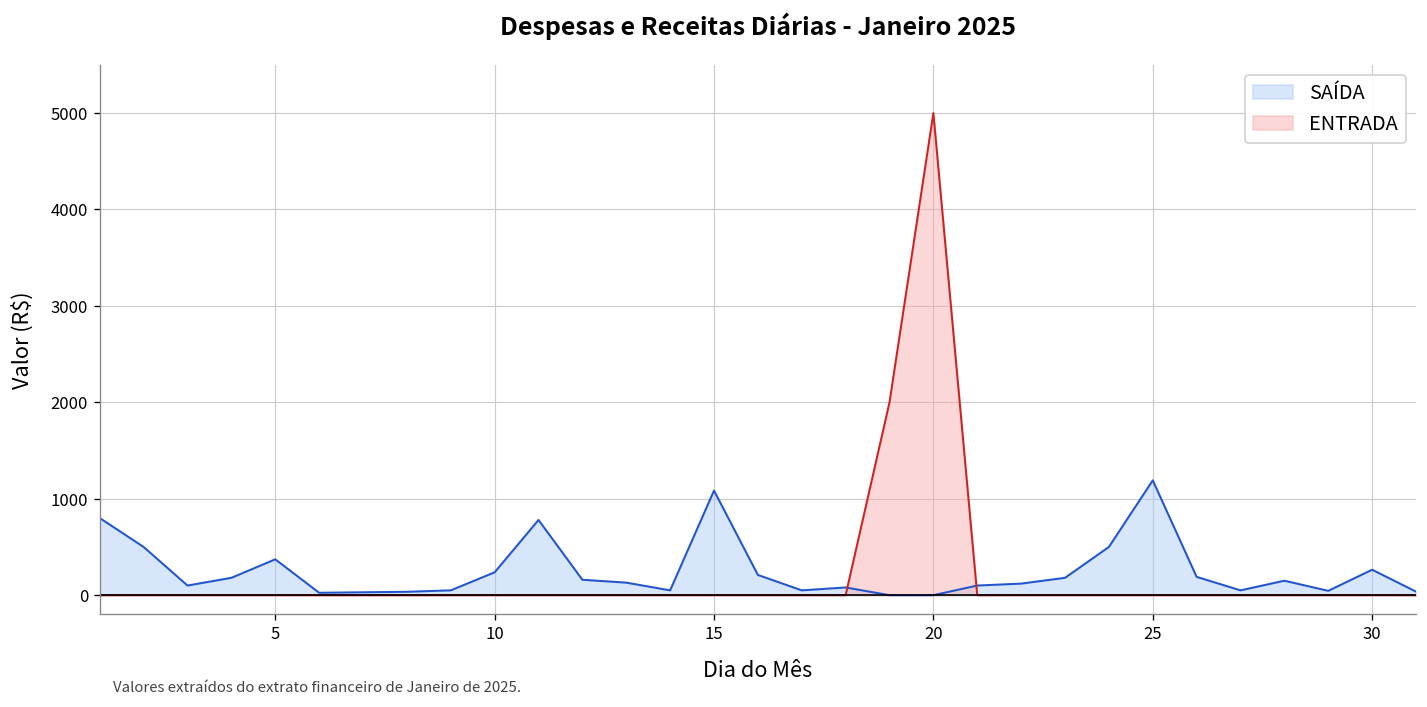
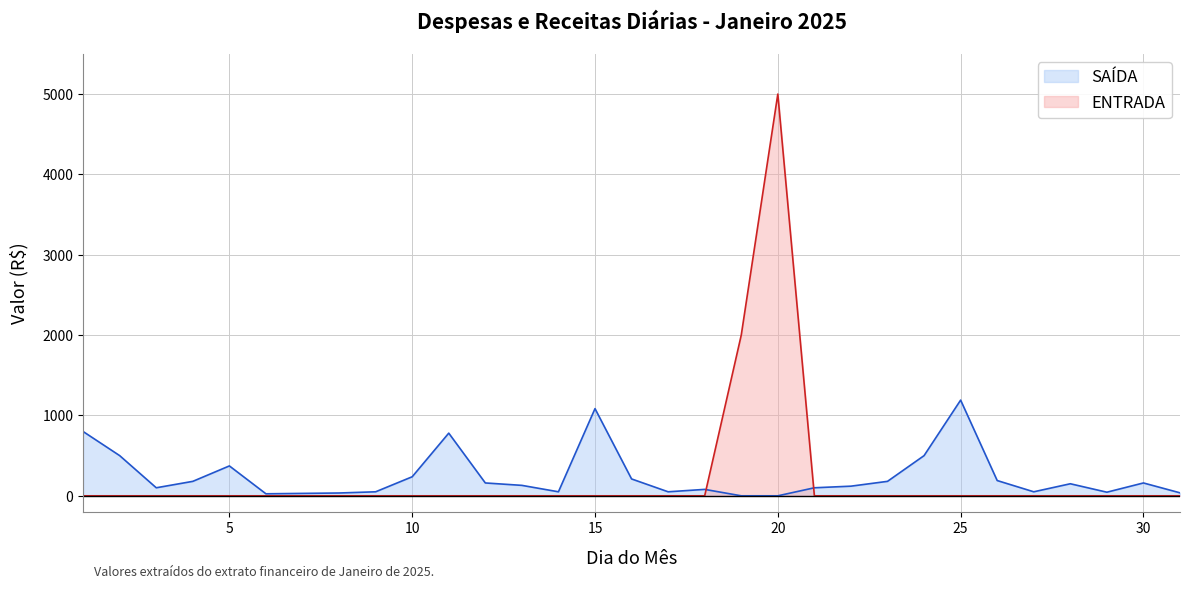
  {
    "SAÍDA": {
      "5": 400,
      "10": 200,
      "15": 1100,
      "20": 0,
      "25": 1200,
-     "30": 300
+     "30": 200
    },
    "ENTRADA": {
      "5": 0,
      "10": 0,
      "15": 0,
      "20": 5000,
      "25": 0,
      "30": 0
    }
  }
